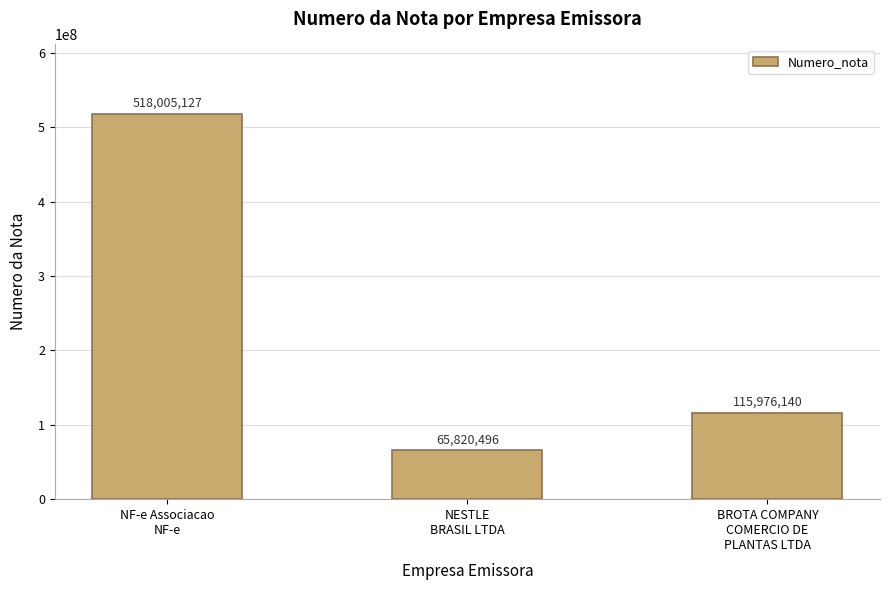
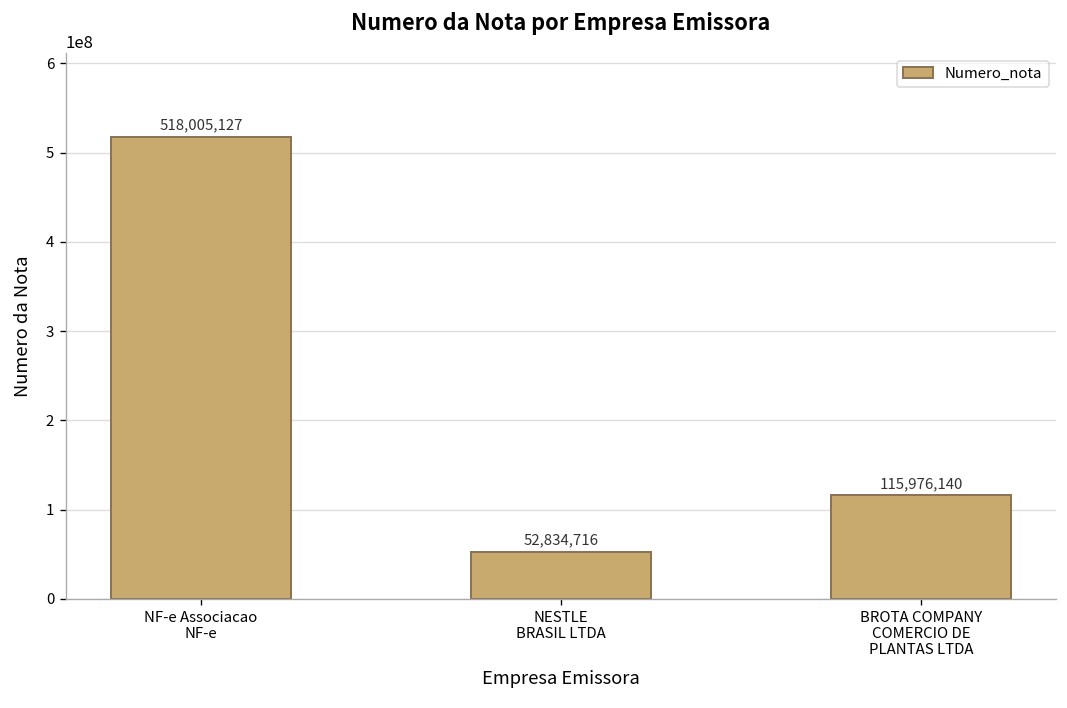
  {
    "NF-e Associacao NF-e": "518,005,127",
-   "NESTLE BRASIL LTDA": "65,820,496",
+   "NESTLE BRASIL LTDA": "52,834,716",
    "BROTA COMPANY COMERCIO DE PLANTAS LTDA": "115,976,140"
  }
